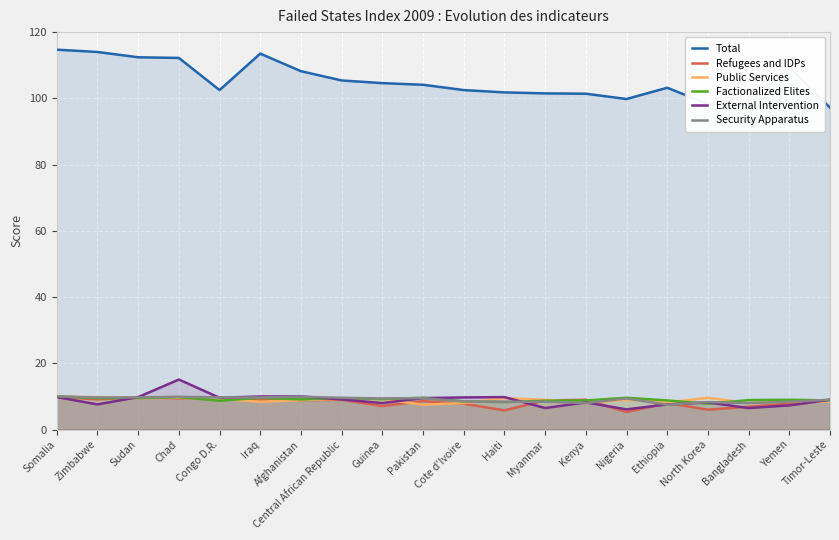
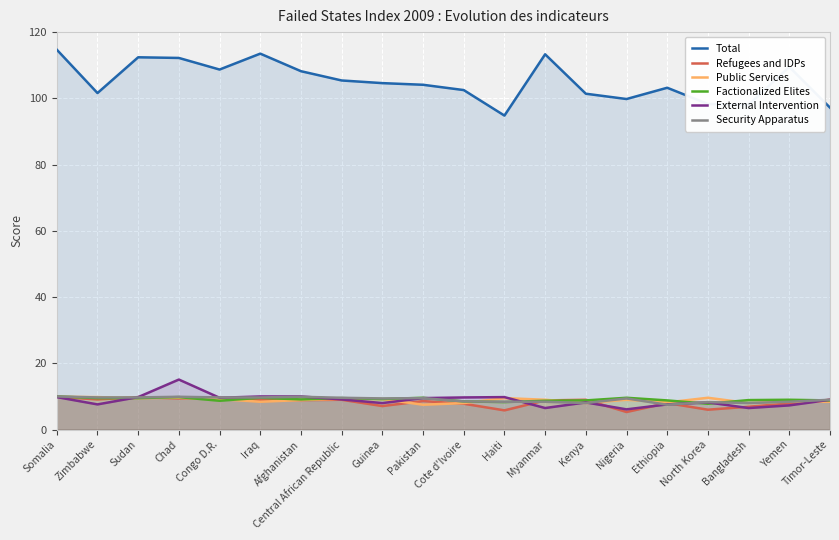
  {
    "Total": {
      "Somalia": 115,
-     "Zimbabwe": 114,
+     "Zimbabwe": 102,
      "Sudan": 112,
      "Chad": 112,
-     "Congo D.R.": 103,
+     "Congo D.R.": 109,
      "Iraq": 114,
      "Afghanistan": 108,
      "Central African Republic": 105,
      "Guinea": 105,
      "Pakistan": 104,
      "Cote d'Ivoire": 103,
-     "Haiti": 102,
-     "Myanmar": 102,
+     "Haiti": 95,
+     "Myanmar": 113,
      "Kenya": 101,
      "Nigeria": 100,
      "Ethiopia": 103,
      "Timor-Leste": 97
    },
    "Refugees and IDPs": {
      "Guinea": 7,
      "Pakistan": 9,
      "Haiti": 6,
      "Nigeria": 5,
      "North Korea": 6
    },
    "Public Services": {
      "Pakistan": 8,
      "North Korea": 10
    },
    "Factionalized Elites": {
      "Bangladesh": 9
    },
    "External Intervention": {
      "Zimbabwe": 8,
      "Chad": 15,
      "Guinea": 8,
      "Cote d'Ivoire": 10,
      "Myanmar": 7,
      "Nigeria": 6
    }
  }
